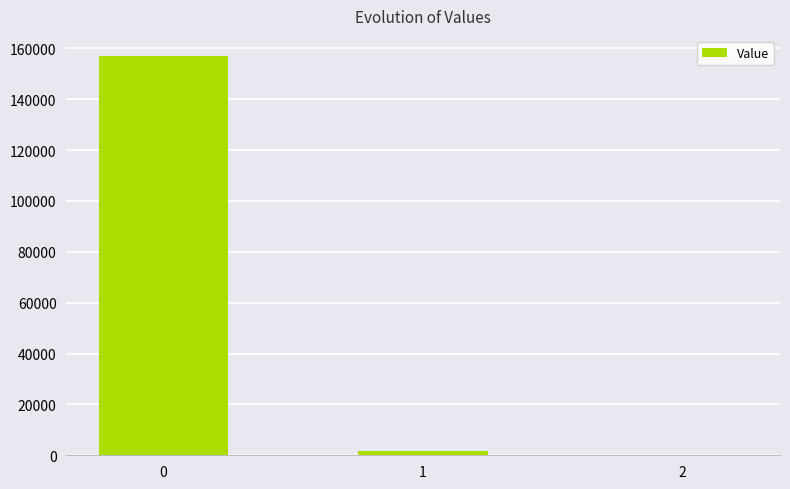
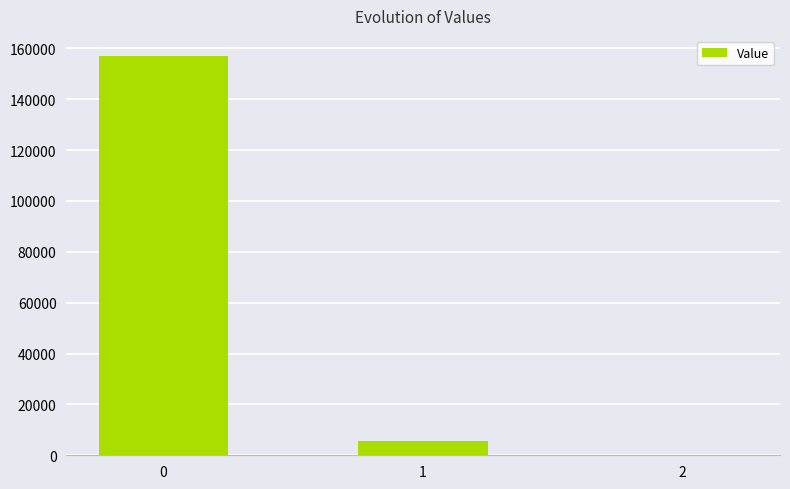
  {
    "0": 157000,
-   "1": 2000
+   "1": 6000
  }
